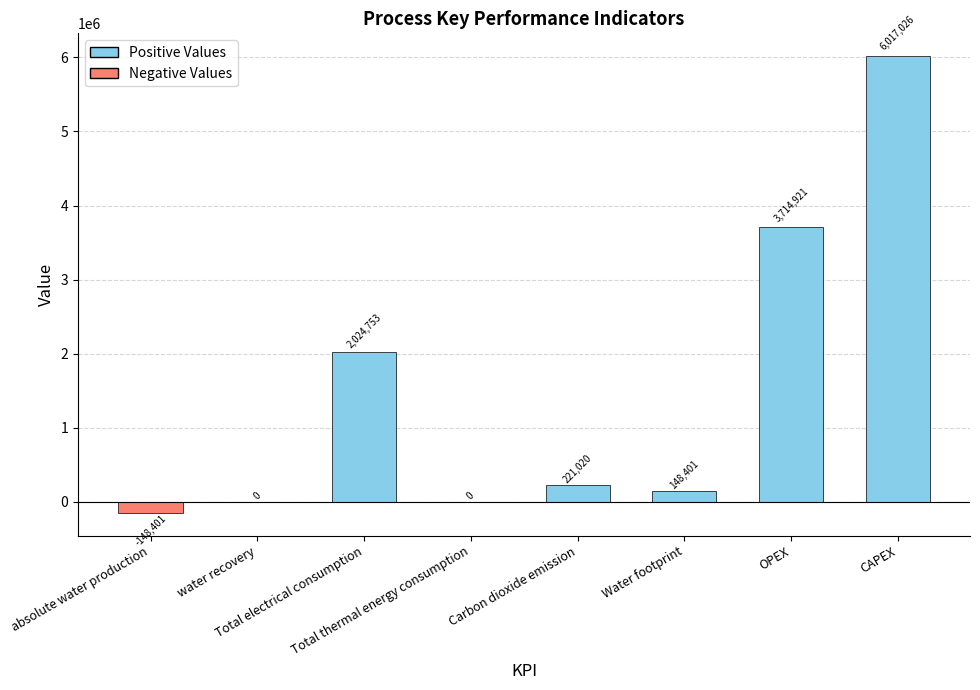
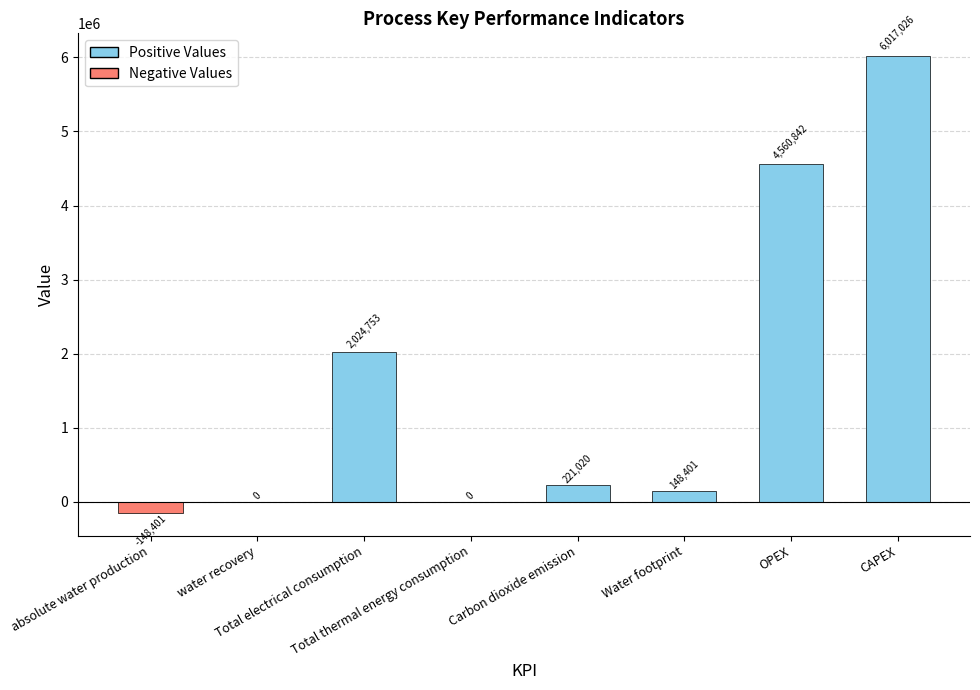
  {
    "absolute water production": "-148,401",
    "water recovery": "0",
    "Total electrical consumption": "2,024,753",
    "Total thermal energy consumption": "0",
    "Carbon dioxide emission": "221,020",
    "Water footprint": "148,401",
-   "OPEX": "3,714,921",
+   "OPEX": "4,560,842",
    "CAPEX": "6,017,026"
  }
